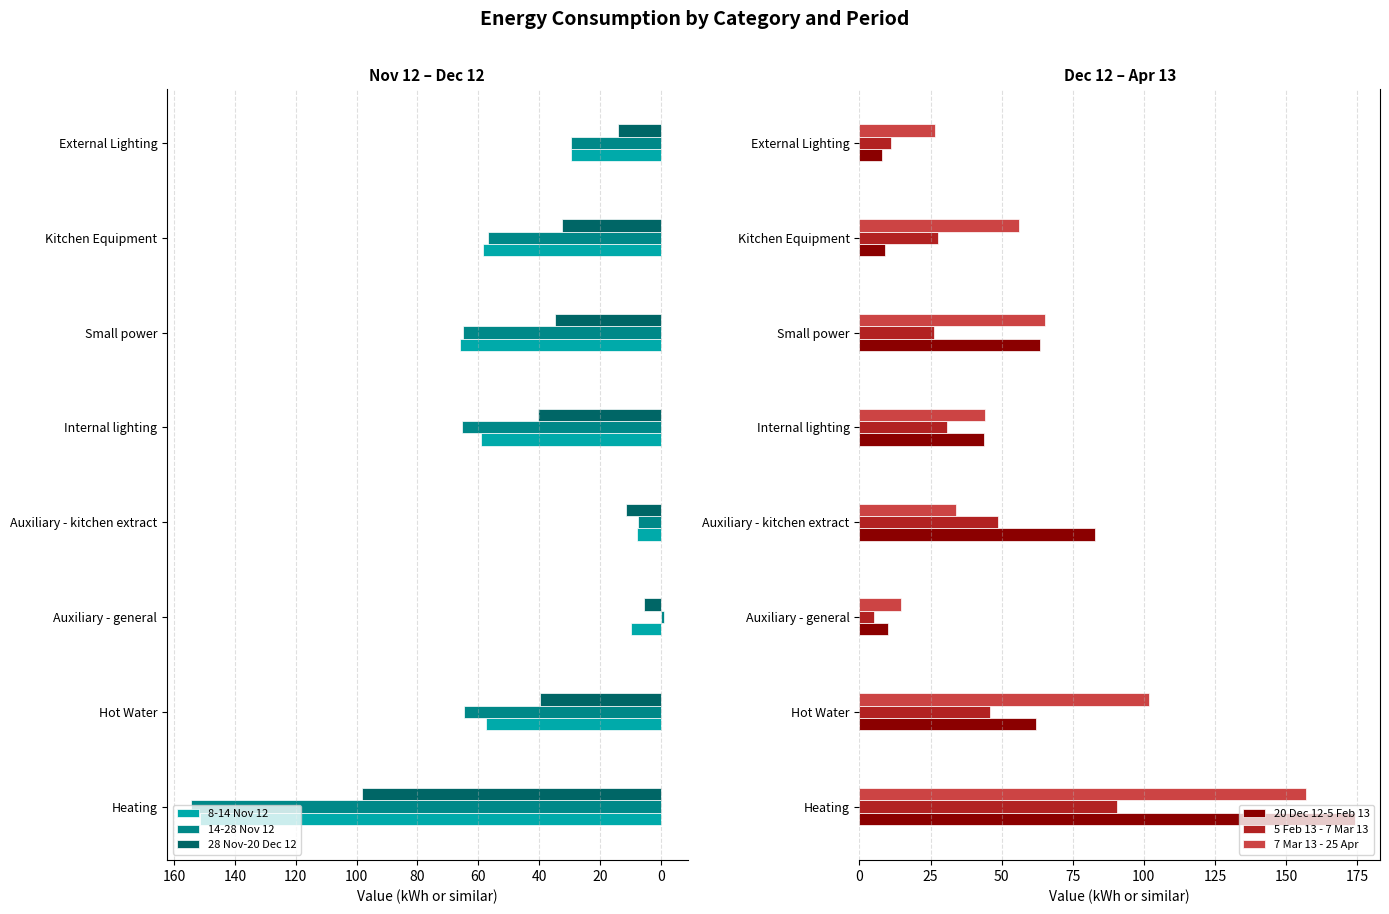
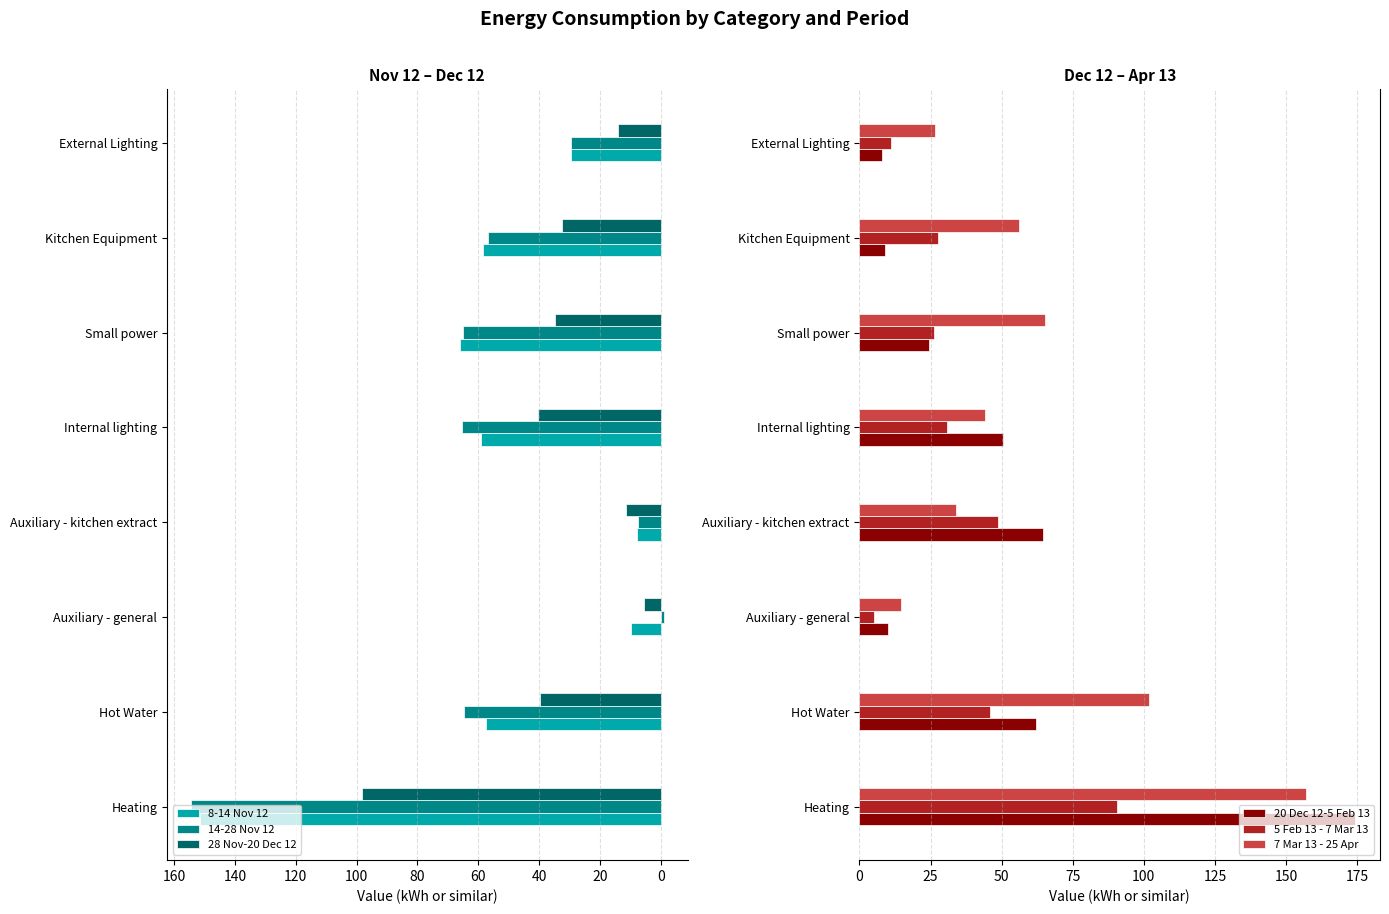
  {
    "Dec 12 – Apr 13": {
      "20 Dec 12-5 Feb 13": {
        "External Lighting": 8,
        "Kitchen Equipment": 9,
-       "Small power": 64,
-       "Internal lighting": 44,
-       "Auxiliary - kitchen extract": 83,
+       "Small power": 24,
+       "Internal lighting": 51,
+       "Auxiliary - kitchen extract": 64,
        "Auxiliary - general": 10,
        "Hot Water": 62
      }
    }
  }
